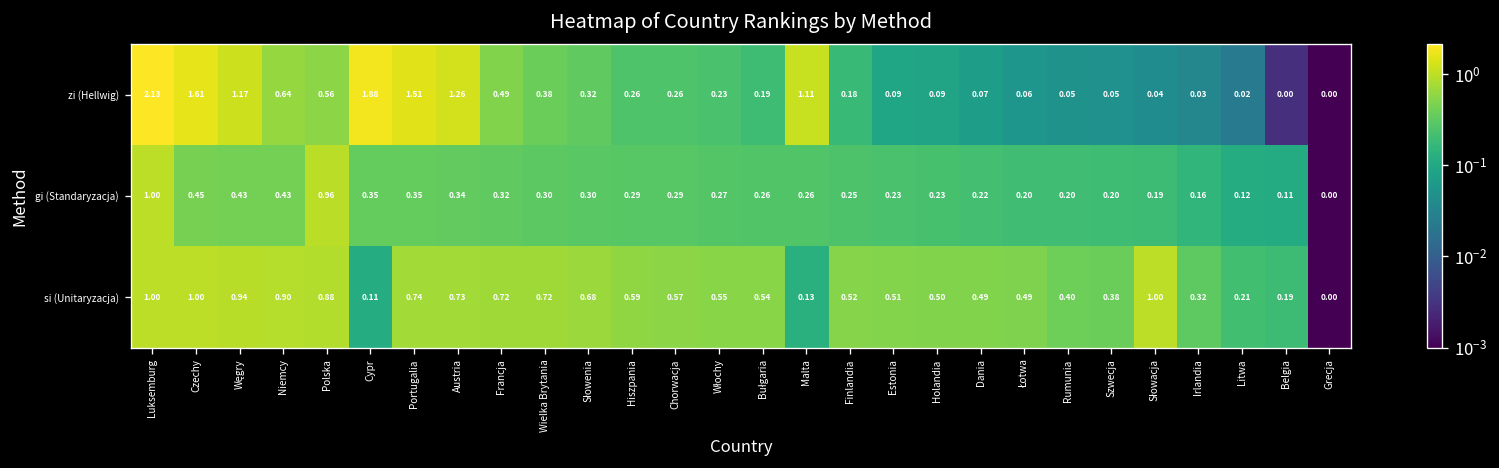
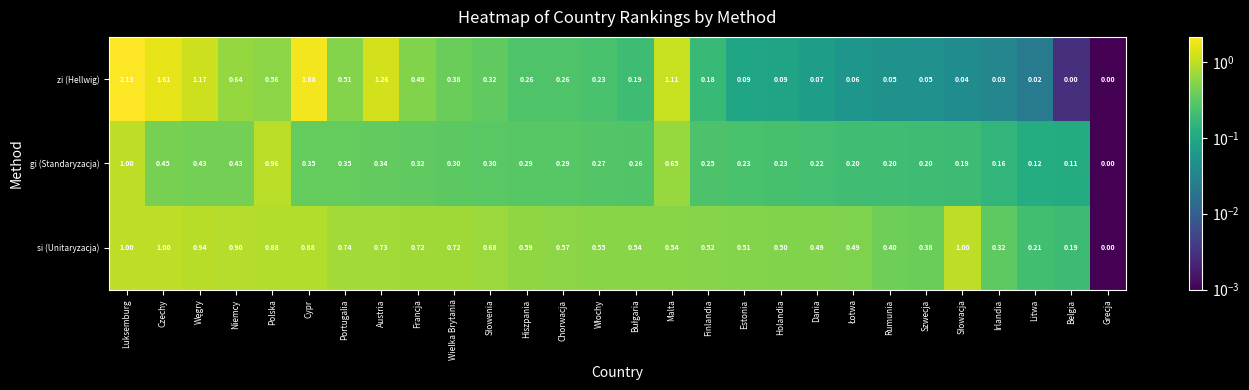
  {
    "zi (Hellwig)": {
      "Luksemburg": 2.13,
      "Czechy": 1.61,
      "Węgry": 1.17,
      "Niemcy": 0.64,
      "Polska": 0.56,
      "Cypr": 1.88,
-     "Portugalia": 1.51,
+     "Portugalia": 0.51,
      "Austria": 1.26,
      "Francja": 0.49,
      "Wielka Brytania": 0.38,
      "Słowenia": 0.32,
      "Hiszpania": 0.26,
      "Chorwacja": 0.26,
      "Włochy": 0.23,
      "Bułgaria": 0.19,
      "Malta": 1.11,
      "Finlandia": 0.18,
      "Estonia": 0.09,
      "Holandia": 0.09,
      "Dania": 0.07,
      "Łotwa": 0.06,
      "Rumunia": 0.05,
      "Szwecja": 0.05,
      "Słowacja": 0.04,
      "Irlandia": 0.03,
      "Litwa": 0.02,
      "Belgia": 0.00,
      "Grecja": 0.00
    },
    "gi (Standaryzacja)": {
      "Luksemburg": 1.00,
      "Czechy": 0.45,
      "Węgry": 0.43,
      "Niemcy": 0.43,
      "Polska": 0.96,
      "Cypr": 0.35,
      "Portugalia": 0.35,
      "Austria": 0.34,
      "Francja": 0.32,
      "Wielka Brytania": 0.30,
      "Słowenia": 0.30,
      "Hiszpania": 0.29,
      "Chorwacja": 0.29,
      "Włochy": 0.27,
      "Bułgaria": 0.26,
-     "Malta": 0.26,
+     "Malta": 0.65,
      "Finlandia": 0.25,
      "Estonia": 0.23,
      "Holandia": 0.23,
      "Dania": 0.22,
      "Łotwa": 0.20,
      "Rumunia": 0.20,
      "Szwecja": 0.20,
      "Słowacja": 0.19,
      "Irlandia": 0.16,
      "Litwa": 0.12,
      "Belgia": 0.11,
      "Grecja": 0.00
    },
    "si (Unitaryzacja)": {
      "Luksemburg": 1.00,
      "Czechy": 1.00,
      "Węgry": 0.94,
      "Niemcy": 0.90,
      "Polska": 0.88,
-     "Cypr": 0.11,
+     "Cypr": 0.88,
      "Portugalia": 0.74,
      "Austria": 0.73,
      "Francja": 0.72,
      "Wielka Brytania": 0.72,
      "Słowenia": 0.68,
      "Hiszpania": 0.59,
      "Chorwacja": 0.57,
      "Włochy": 0.55,
      "Bułgaria": 0.54,
-     "Malta": 0.13,
+     "Malta": 0.54,
      "Finlandia": 0.52,
      "Estonia": 0.51,
      "Holandia": 0.50,
      "Dania": 0.49,
      "Łotwa": 0.49,
      "Rumunia": 0.40,
      "Szwecja": 0.38,
      "Słowacja": 1.00,
      "Irlandia": 0.32,
      "Litwa": 0.21,
      "Belgia": 0.19,
      "Grecja": 0.00
    }
  }
